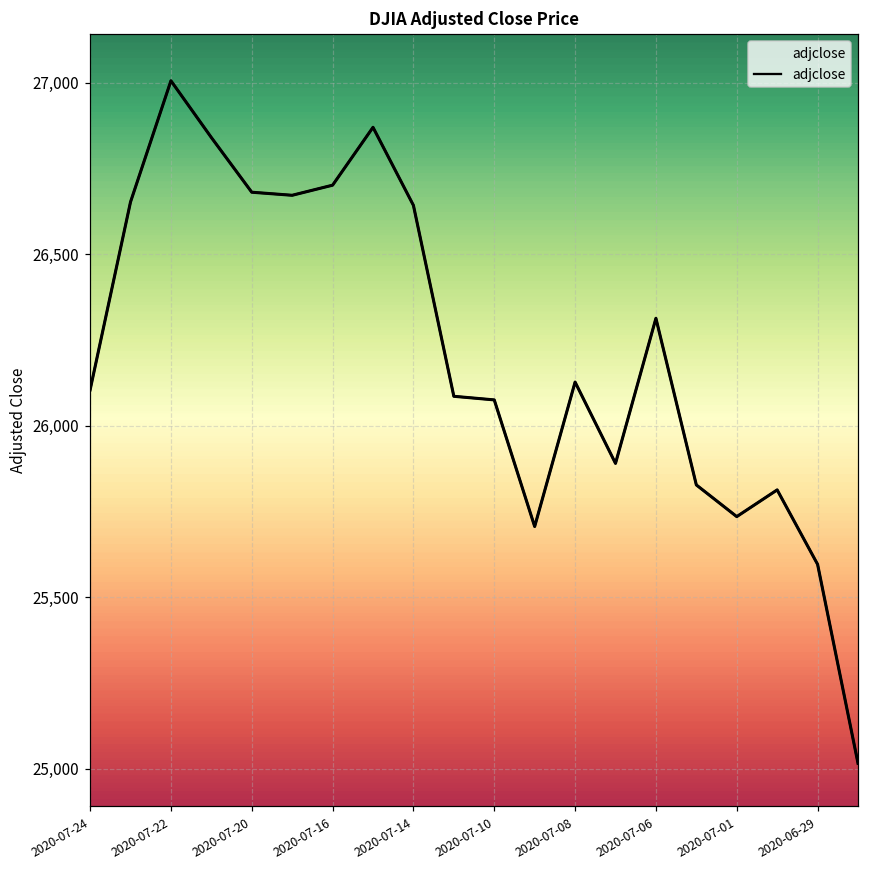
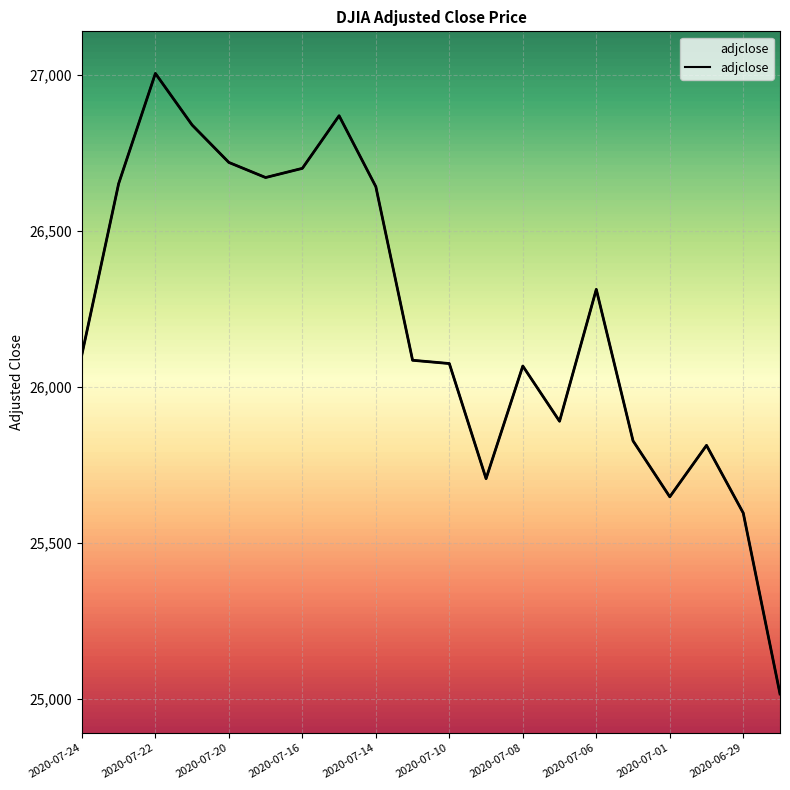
  {
    "2020-07-24": "26,100",
    "2020-07-22": "27,010",
-   "2020-07-20": "26,680",
+   "2020-07-20": "26,720",
    "2020-07-16": "26,700",
    "2020-07-14": "26,640",
    "2020-07-10": "26,080",
-   "2020-07-08": "26,130",
+   "2020-07-08": "26,070",
    "2020-07-06": "26,310",
-   "2020-07-01": "25,730",
+   "2020-07-01": "25,650",
    "2020-06-29": "25,600"
  }
